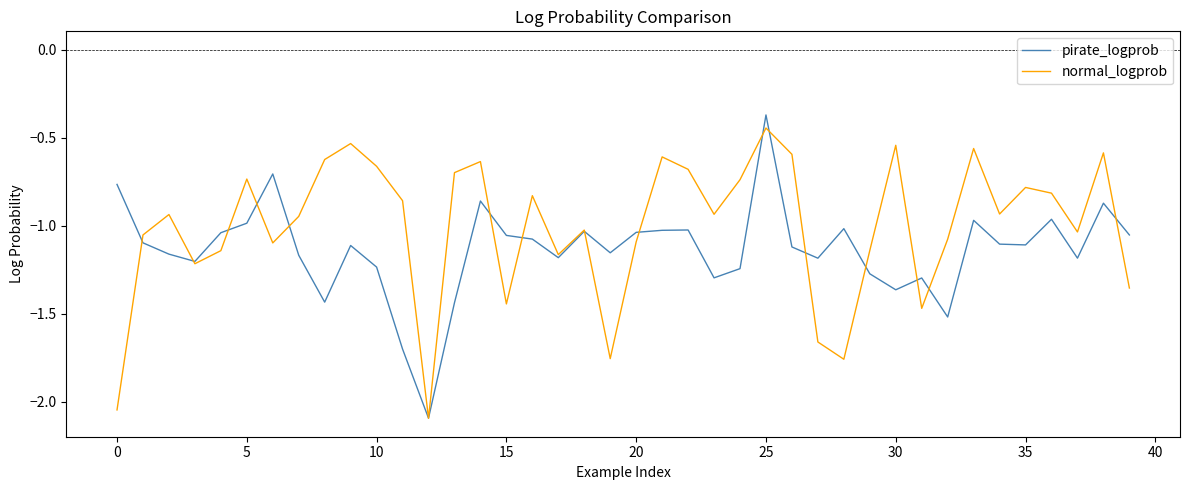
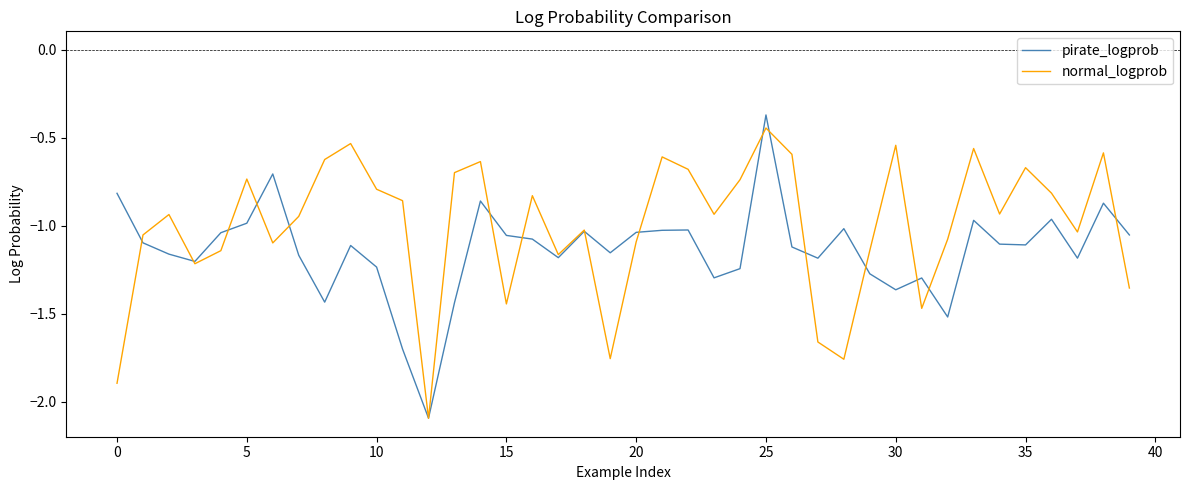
  {
    "pirate_logprob": {
-     "0": -0.76,
+     "0": -0.82,
      "5": -0.99,
      "10": -1.23,
      "15": -1.05,
      "20": -1.04,
      "25": -0.37,
      "30": -1.36,
      "35": -1.11
    },
    "normal_logprob": {
-     "0": -2.05,
+     "0": -1.89,
      "5": -0.73,
-     "10": -0.66,
+     "10": -0.79,
      "15": -1.44,
      "20": -1.09,
      "25": -0.44,
      "30": -0.54,
-     "35": -0.78
+     "35": -0.67
    }
  }
